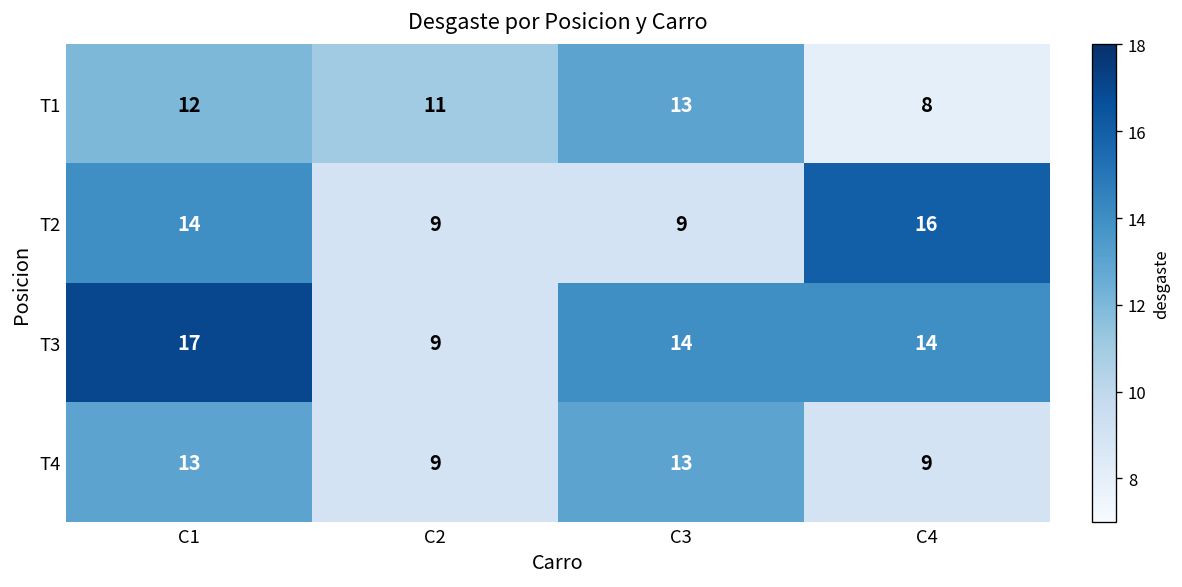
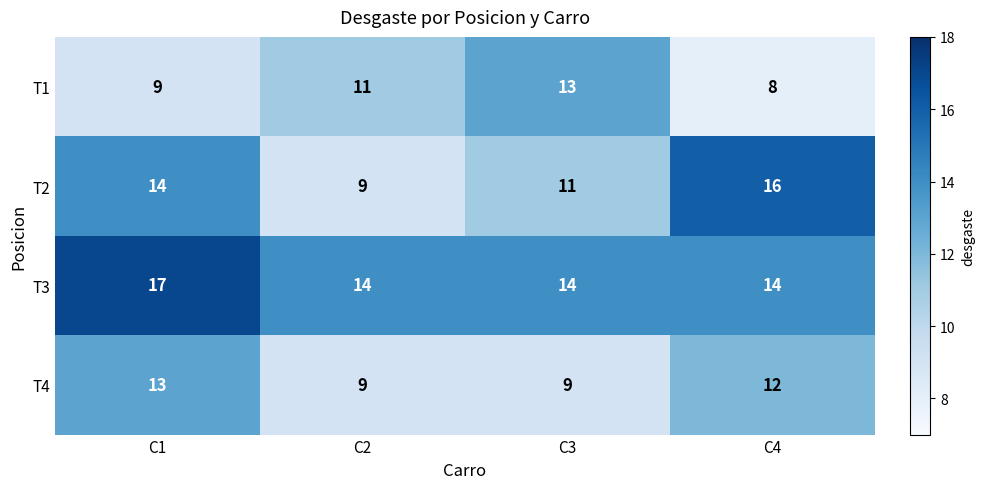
  {
    "T1": {
-     "C1": 12,
+     "C1": 9,
      "C2": 11,
      "C3": 13,
      "C4": 8
    },
    "T2": {
      "C1": 14,
      "C2": 9,
-     "C3": 9,
+     "C3": 11,
      "C4": 16
    },
    "T3": {
      "C1": 17,
-     "C2": 9,
+     "C2": 14,
      "C3": 14,
      "C4": 14
    },
    "T4": {
      "C1": 13,
      "C2": 9,
-     "C3": 13,
-     "C4": 9
+     "C3": 9,
+     "C4": 12
    }
  }
